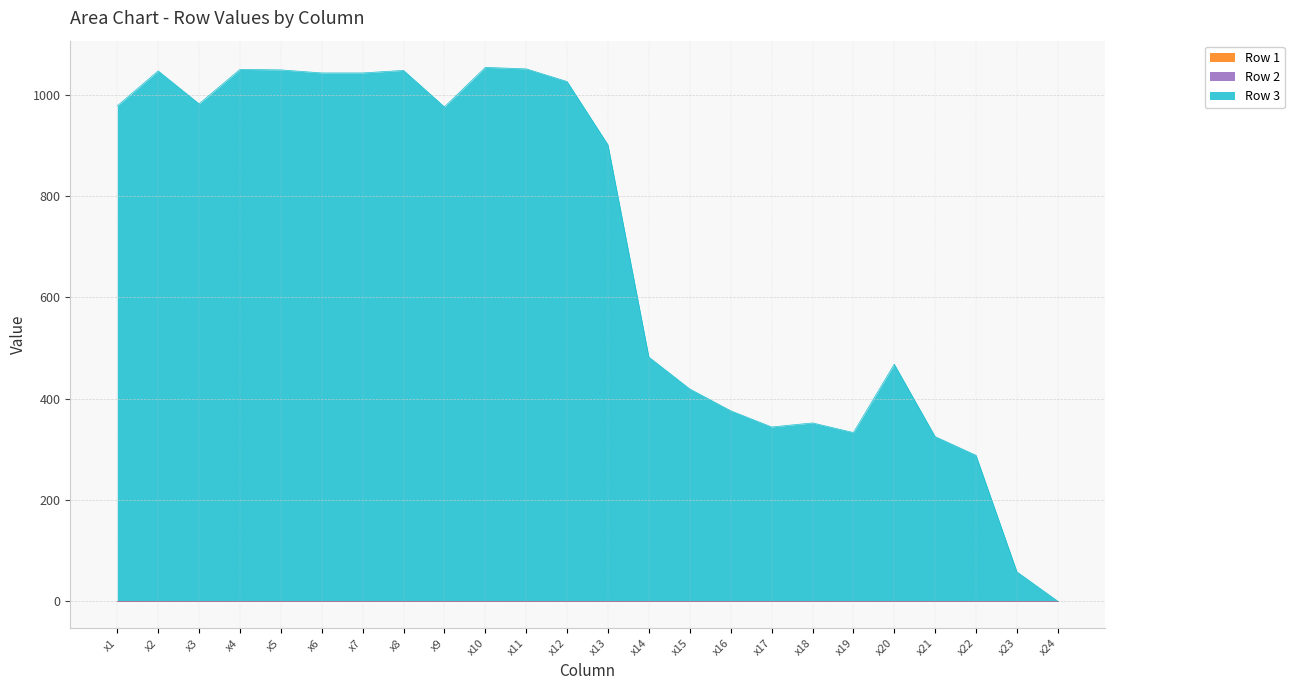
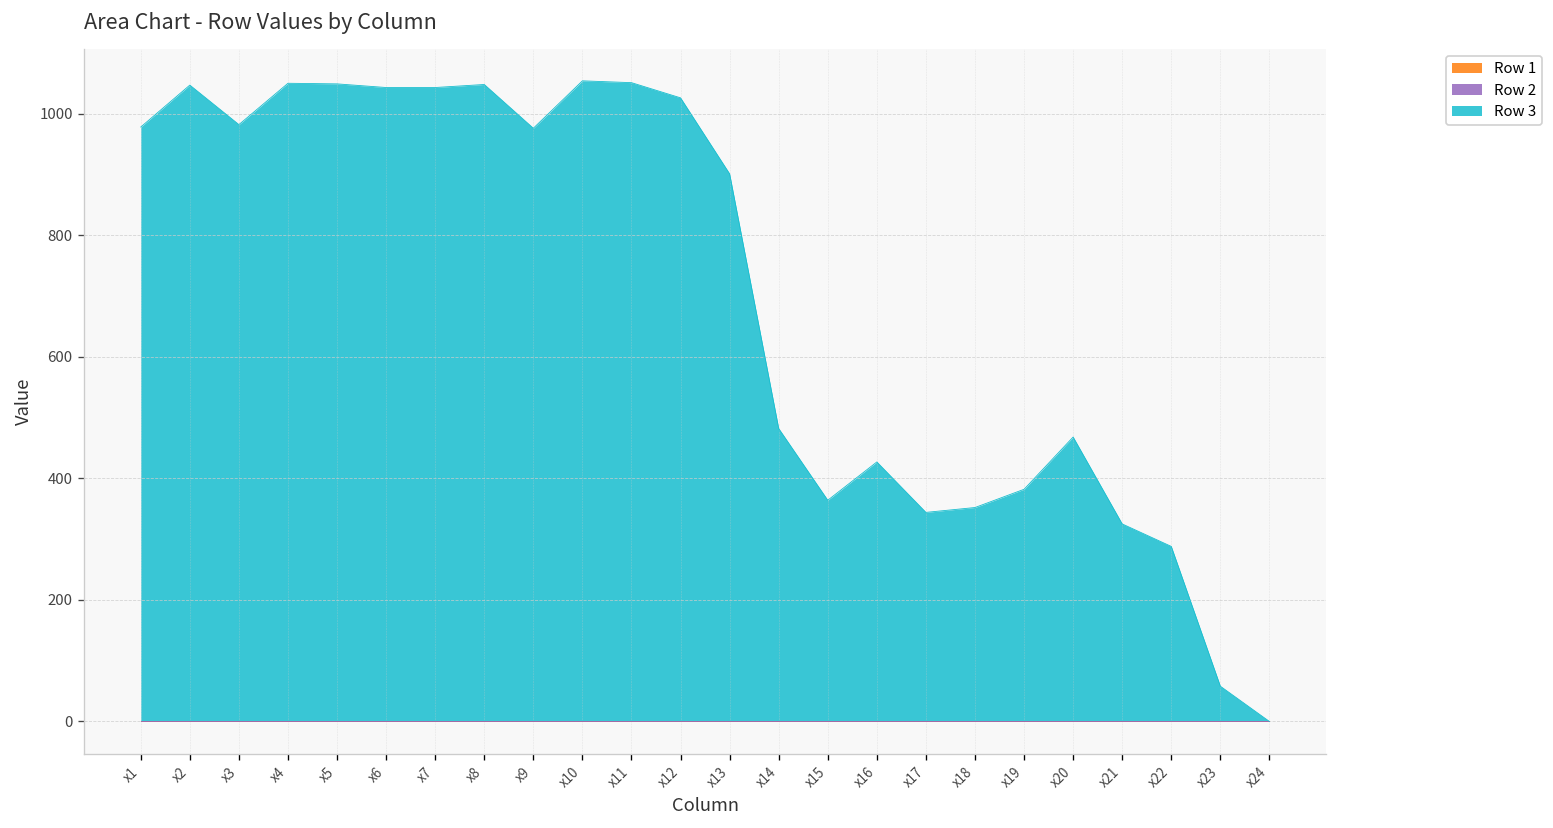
  {
    "Row 2": {
      "x1": 0,
      "x2": 0,
      "x3": 0,
      "x4": 0,
      "x5": 0,
      "x6": 0,
      "x7": 0,
      "x8": 0,
      "x9": 0,
      "x10": 0,
      "x11": 0,
      "x12": 0,
      "x13": 0,
      "x14": 0,
      "x15": 0,
      "x16": 0,
      "x17": 0,
      "x18": 0,
      "x19": 0,
      "x20": 0,
      "x21": 0,
      "x22": 0,
      "x23": 0
    },
    "Row 3": {
      "x1": 980,
      "x2": 1050,
      "x3": 980,
      "x4": 1050,
      "x5": 1050,
      "x6": 1040,
      "x7": 1040,
      "x8": 1050,
      "x9": 980,
      "x10": 1050,
      "x11": 1050,
      "x12": 1030,
      "x13": 900,
      "x14": 480,
-     "x15": 420,
-     "x16": 380,
+     "x15": 360,
+     "x16": 430,
      "x17": 340,
      "x18": 350,
-     "x19": 330,
+     "x19": 380,
      "x20": 470,
      "x21": 330,
      "x22": 290,
      "x23": 60
    }
  }
